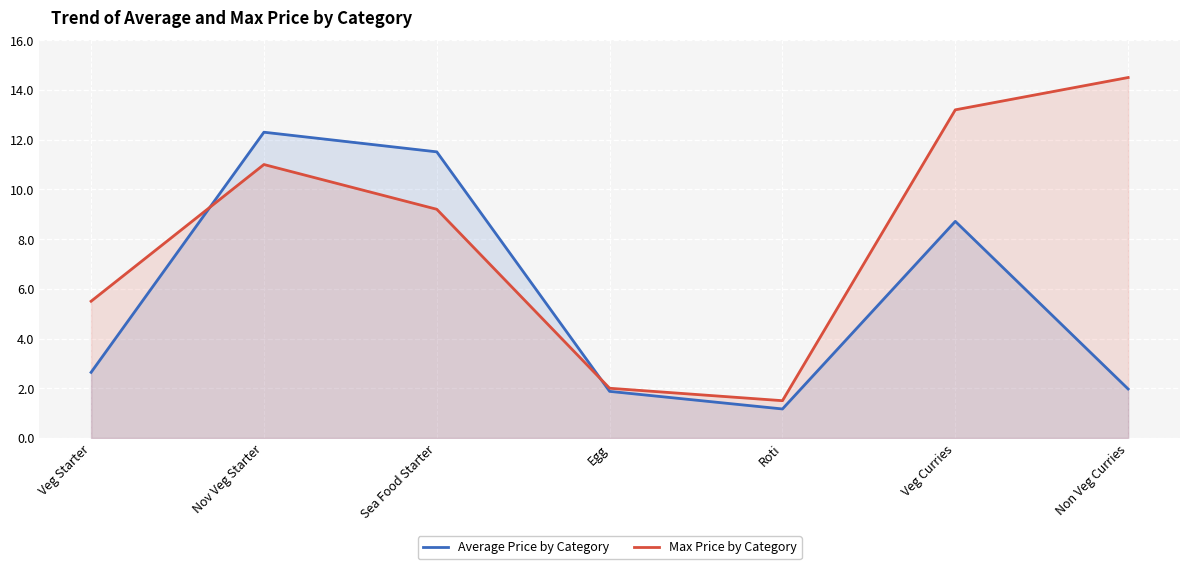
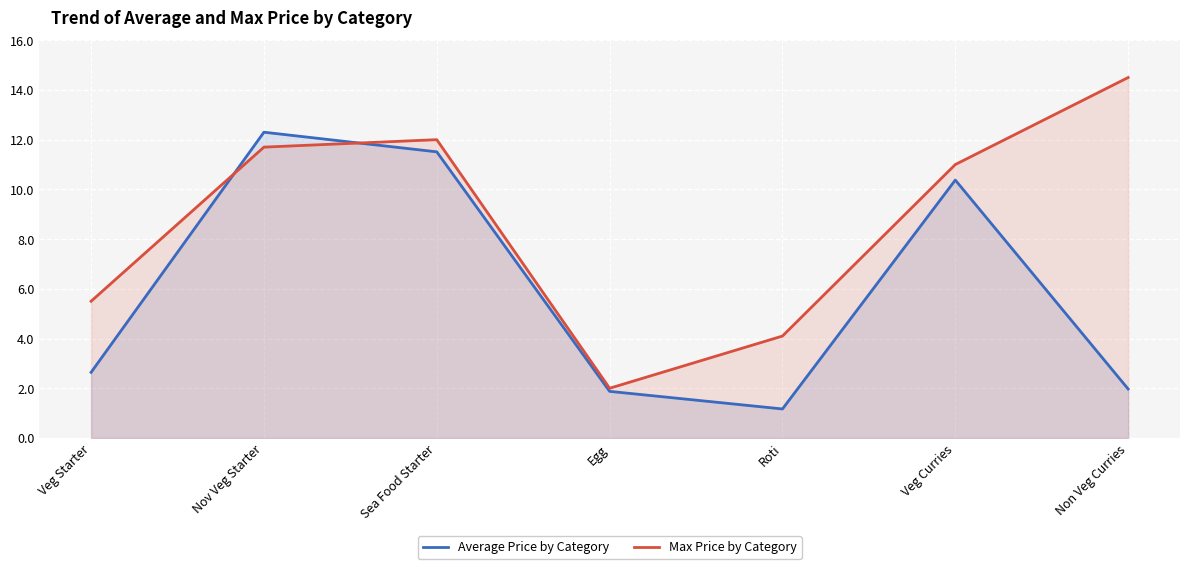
  {
    "Average Price by Category": {
      "Veg Starter": 2.6,
      "Nov Veg Starter": 12.3,
      "Sea Food Starter": 11.5,
      "Egg": 1.9,
      "Roti": 1.2,
-     "Veg Curries": 8.7,
+     "Veg Curries": 10.4,
      "Non Veg Curries": 2.0
    },
    "Max Price by Category": {
      "Veg Starter": 5.5,
-     "Nov Veg Starter": 11.0,
-     "Sea Food Starter": 9.2,
+     "Nov Veg Starter": 11.7,
+     "Sea Food Starter": 12.0,
      "Egg": 2.0,
-     "Roti": 1.5,
-     "Veg Curries": 13.2,
+     "Roti": 4.1,
+     "Veg Curries": 11.0,
      "Non Veg Curries": 14.5
    }
  }
